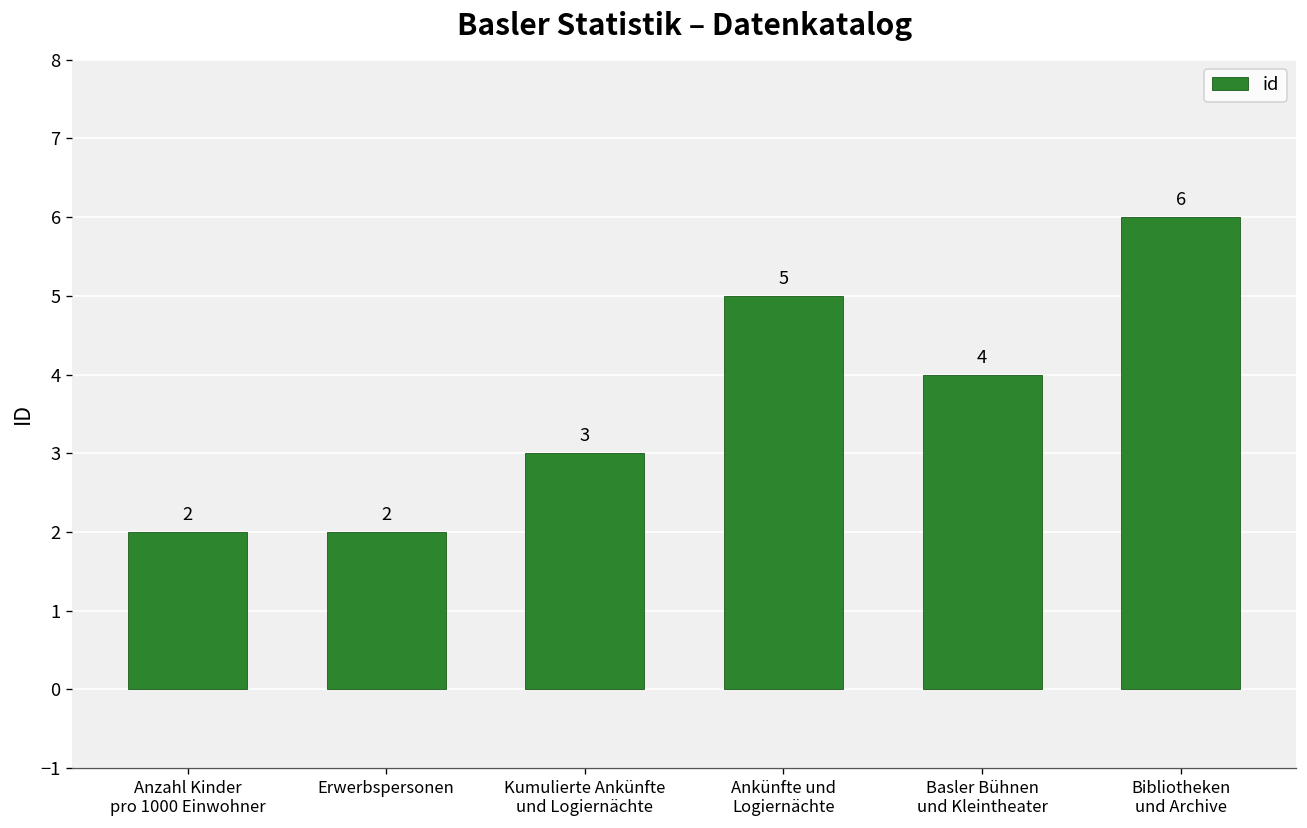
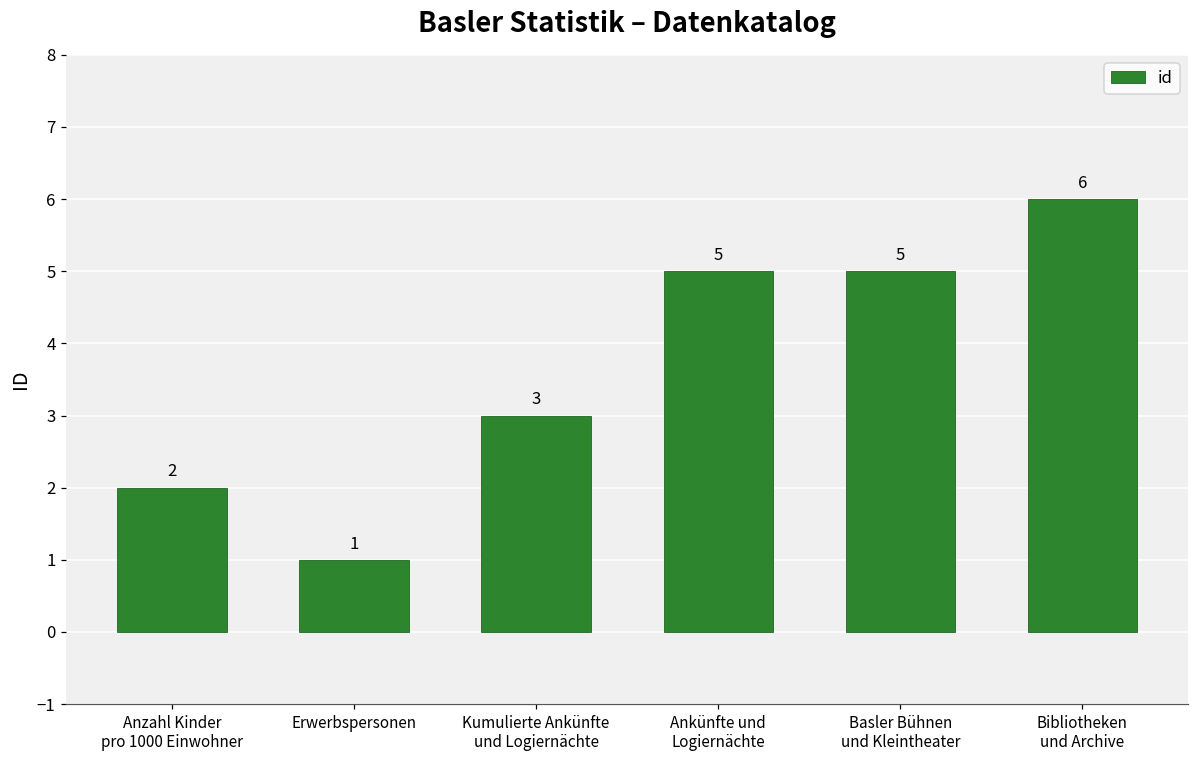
  {
    "Anzahl Kinder pro 1000 Einwohner": 2,
-   "Erwerbspersonen": 2,
+   "Erwerbspersonen": 1,
    "Kumulierte Ankünfte und Logiernächte": 3,
    "Ankünfte und Logiernächte": 5,
-   "Basler Bühnen und Kleintheater": 4,
+   "Basler Bühnen und Kleintheater": 5,
    "Bibliotheken und Archive": 6
  }
